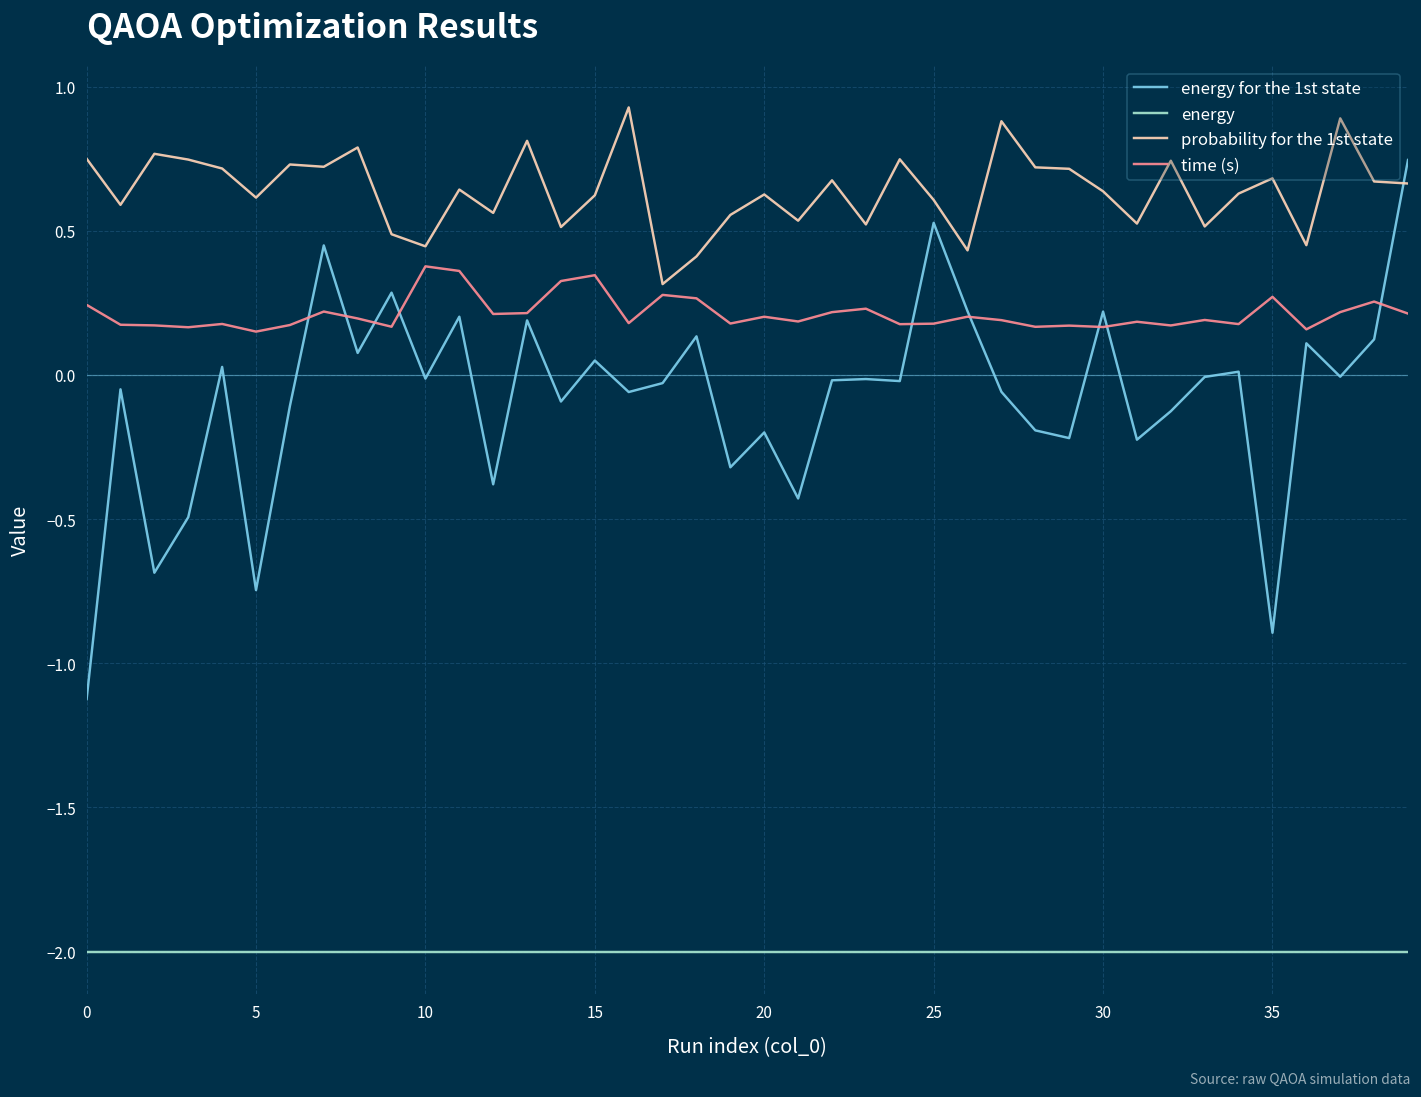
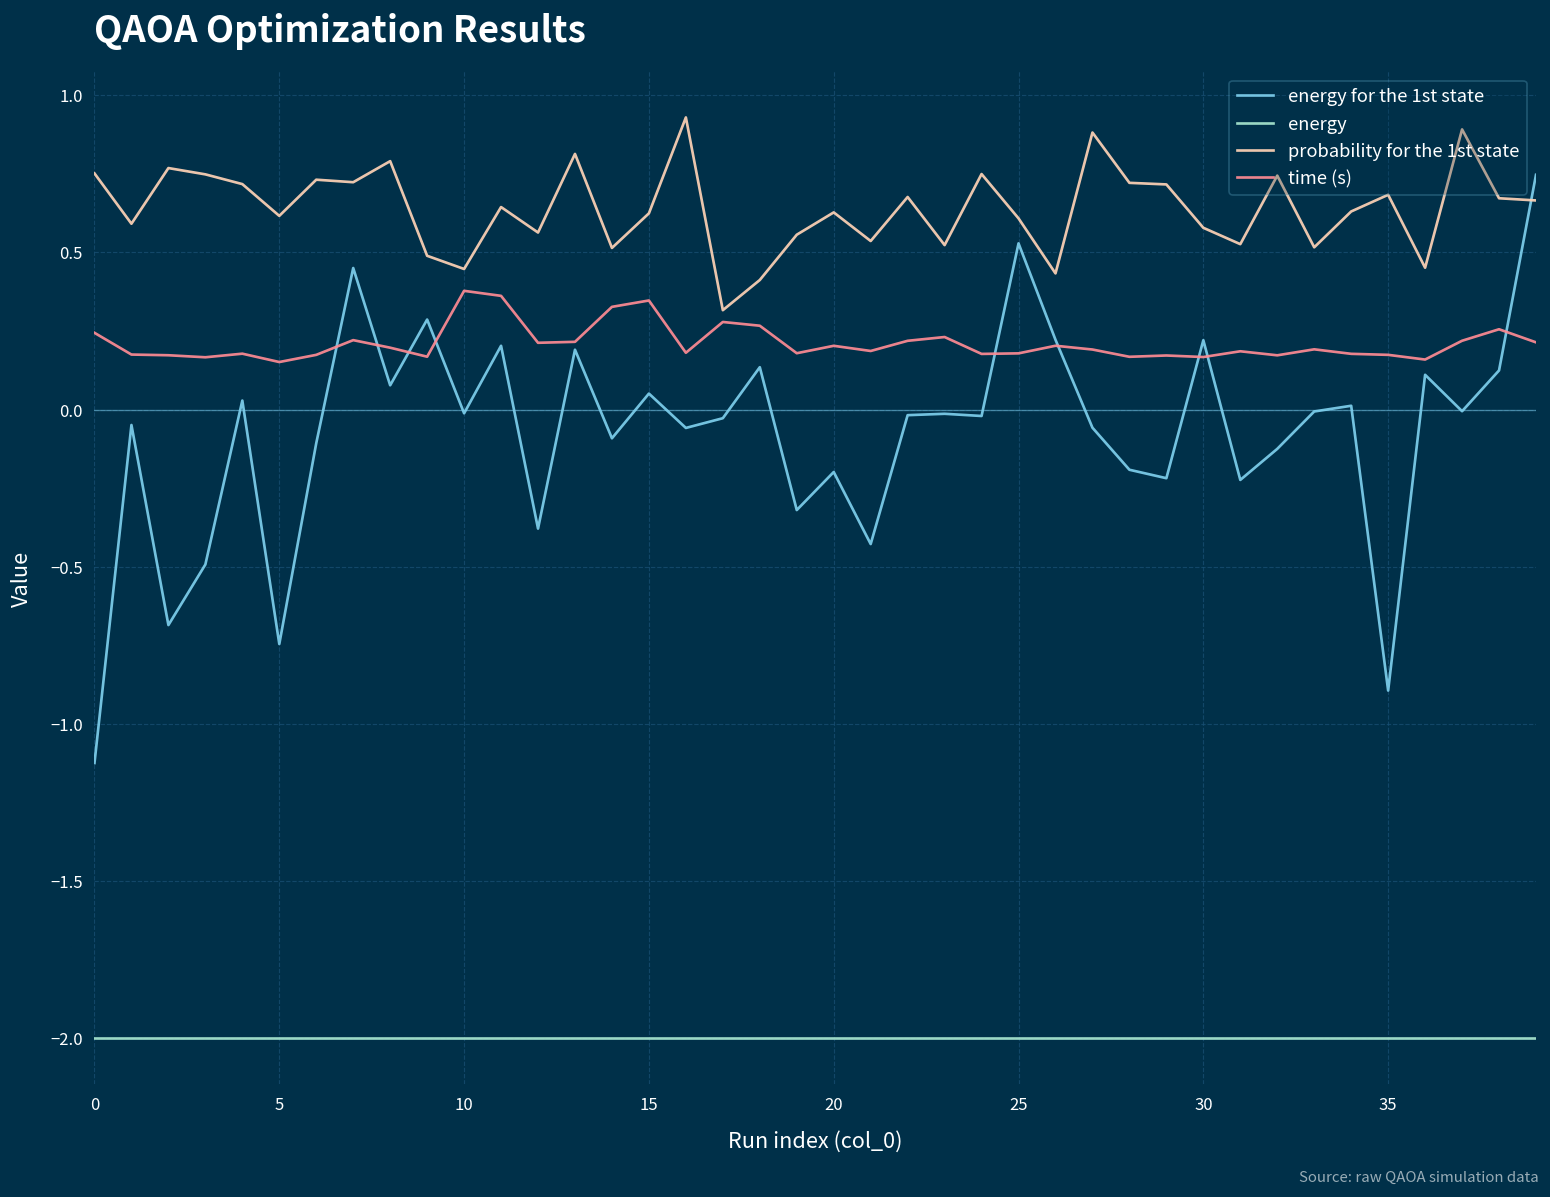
  {
    "probability for the 1st state": {
      "0": 0.75,
      "5": 0.62,
      "10": 0.45,
      "15": 0.62,
      "20": 0.63,
      "25": 0.61,
-     "30": 0.64
+     "30": 0.58
    },
    "time (s)": {
      "0": 0.24,
      "5": 0.15,
      "10": 0.38,
      "15": 0.35,
      "20": 0.20,
      "25": 0.18,
      "30": 0.17,
-     "35": 0.27
+     "35": 0.17
    }
  }
